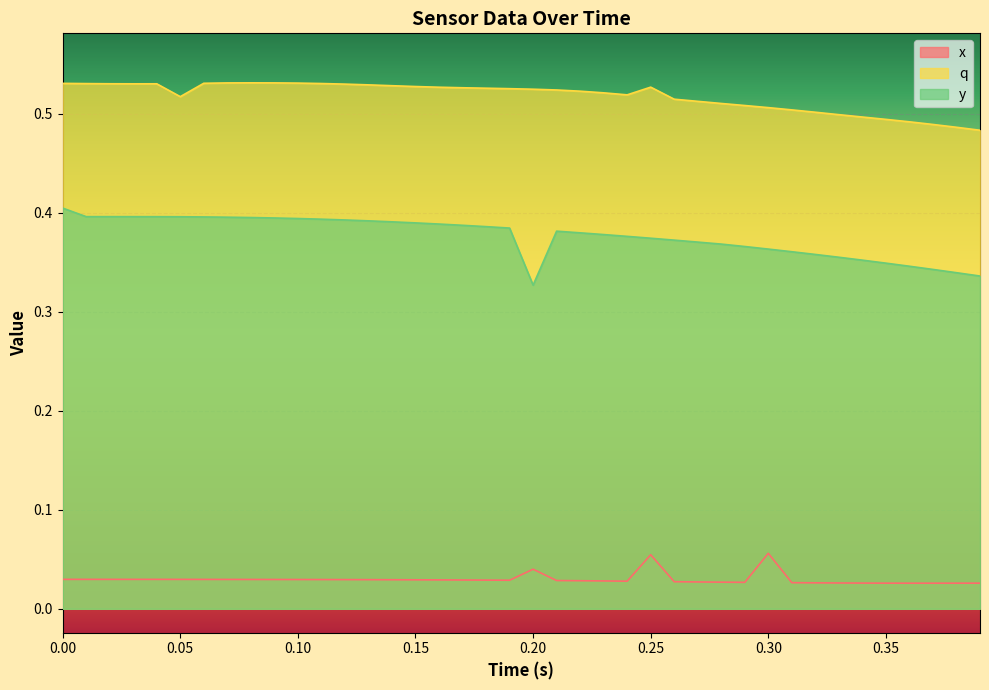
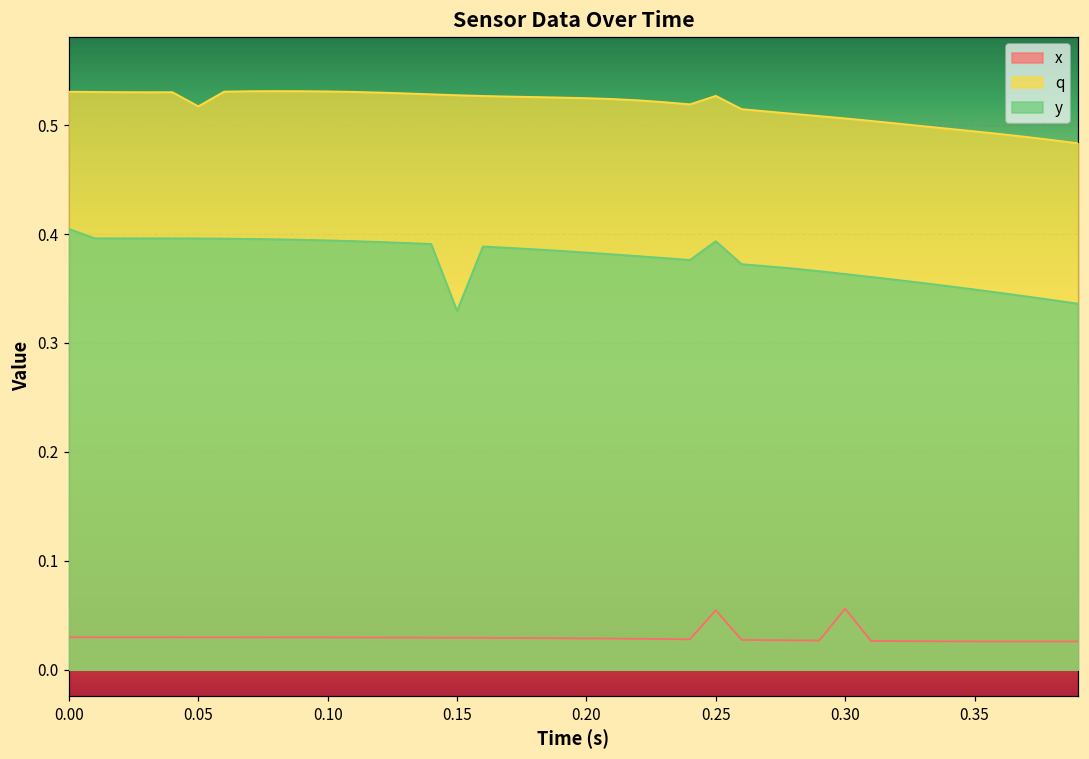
  {
    "x": {
      "0.00": 0.03,
      "0.05": 0.03,
      "0.10": 0.03,
      "0.15": 0.03,
-     "0.20": 0.04,
+     "0.20": 0.03,
      "0.25": 0.05,
      "0.30": 0.06,
      "0.35": 0.03
    },
    "q": {
      "0.00": 0.53,
      "0.05": 0.52,
      "0.10": 0.53,
      "0.15": 0.53,
      "0.20": 0.52,
      "0.25": 0.53,
      "0.30": 0.51,
      "0.35": 0.49
    },
    "y": {
      "0.00": 0.40,
      "0.05": 0.40,
      "0.10": 0.39,
-     "0.15": 0.39,
-     "0.20": 0.33,
-     "0.25": 0.37,
+     "0.15": 0.33,
+     "0.20": 0.38,
+     "0.25": 0.39,
      "0.30": 0.36,
      "0.35": 0.35
    }
  }
